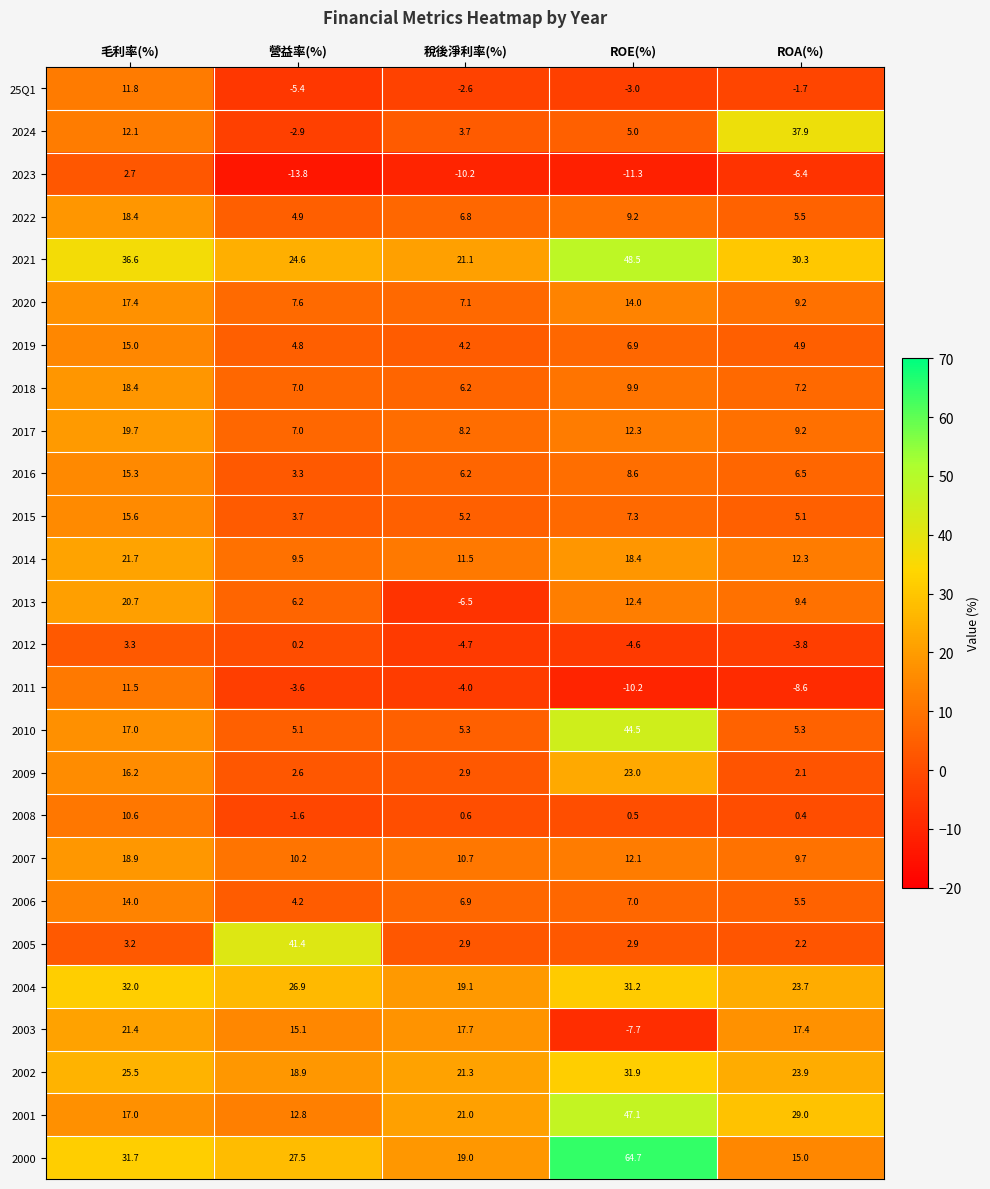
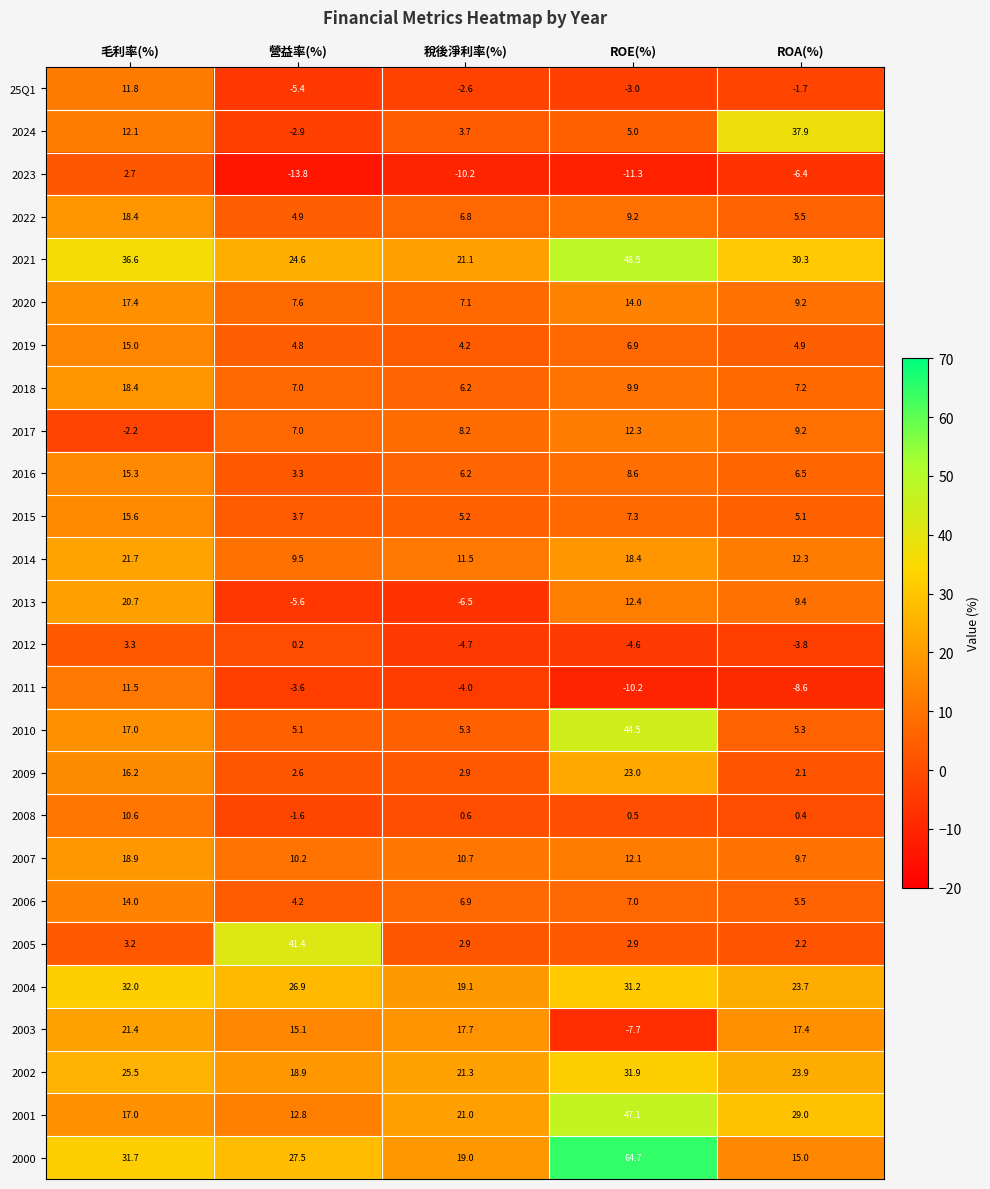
  {
    "25Q1": {
      "毛利率(%)": 11.8,
      "營益率(%)": -5.4,
      "稅後淨利率(%)": -2.6,
      "ROE(%)": -3.0,
      "ROA(%)": -1.7
    },
    "2024": {
      "毛利率(%)": 12.1,
      "營益率(%)": -2.9,
      "稅後淨利率(%)": 3.7,
      "ROE(%)": 5.0,
      "ROA(%)": 37.9
    },
    "2023": {
      "毛利率(%)": 2.7,
      "營益率(%)": -13.8,
      "稅後淨利率(%)": -10.2,
      "ROE(%)": -11.3,
      "ROA(%)": -6.4
    },
    "2022": {
      "毛利率(%)": 18.4,
      "營益率(%)": 4.9,
      "稅後淨利率(%)": 6.8,
      "ROE(%)": 9.2,
      "ROA(%)": 5.5
    },
    "2021": {
      "毛利率(%)": 36.6,
      "營益率(%)": 24.6,
      "稅後淨利率(%)": 21.1,
      "ROE(%)": 48.5,
      "ROA(%)": 30.3
    },
    "2020": {
      "毛利率(%)": 17.4,
      "營益率(%)": 7.6,
      "稅後淨利率(%)": 7.1,
      "ROE(%)": 14.0,
      "ROA(%)": 9.2
    },
    "2019": {
      "毛利率(%)": 15.0,
      "營益率(%)": 4.8,
      "稅後淨利率(%)": 4.2,
      "ROE(%)": 6.9,
      "ROA(%)": 4.9
    },
    "2018": {
      "毛利率(%)": 18.4,
      "營益率(%)": 7.0,
      "稅後淨利率(%)": 6.2,
      "ROE(%)": 9.9,
      "ROA(%)": 7.2
    },
    "2017": {
-     "毛利率(%)": 19.7,
+     "毛利率(%)": -2.2,
      "營益率(%)": 7.0,
      "稅後淨利率(%)": 8.2,
      "ROE(%)": 12.3,
      "ROA(%)": 9.2
    },
    "2016": {
      "毛利率(%)": 15.3,
      "營益率(%)": 3.3,
      "稅後淨利率(%)": 6.2,
      "ROE(%)": 8.6,
      "ROA(%)": 6.5
    },
    "2015": {
      "毛利率(%)": 15.6,
      "營益率(%)": 3.7,
      "稅後淨利率(%)": 5.2,
      "ROE(%)": 7.3,
      "ROA(%)": 5.1
    },
    "2014": {
      "毛利率(%)": 21.7,
      "營益率(%)": 9.5,
      "稅後淨利率(%)": 11.5,
      "ROE(%)": 18.4,
      "ROA(%)": 12.3
    },
    "2013": {
      "毛利率(%)": 20.7,
-     "營益率(%)": 6.2,
+     "營益率(%)": -5.6,
      "稅後淨利率(%)": -6.5,
      "ROE(%)": 12.4,
      "ROA(%)": 9.4
    },
    "2012": {
      "毛利率(%)": 3.3,
      "營益率(%)": 0.2,
      "稅後淨利率(%)": -4.7,
      "ROE(%)": -4.6,
      "ROA(%)": -3.8
    },
    "2011": {
      "毛利率(%)": 11.5,
      "營益率(%)": -3.6,
      "稅後淨利率(%)": -4.0,
      "ROE(%)": -10.2,
      "ROA(%)": -8.6
    },
    "2010": {
      "毛利率(%)": 17.0,
      "營益率(%)": 5.1,
      "稅後淨利率(%)": 5.3,
      "ROE(%)": 44.5,
      "ROA(%)": 5.3
    },
    "2009": {
      "毛利率(%)": 16.2,
      "營益率(%)": 2.6,
      "稅後淨利率(%)": 2.9,
      "ROE(%)": 23.0,
      "ROA(%)": 2.1
    },
    "2008": {
      "毛利率(%)": 10.6,
      "營益率(%)": -1.6,
      "稅後淨利率(%)": 0.6,
      "ROE(%)": 0.5,
      "ROA(%)": 0.4
    },
    "2007": {
      "毛利率(%)": 18.9,
      "營益率(%)": 10.2,
      "稅後淨利率(%)": 10.7,
      "ROE(%)": 12.1,
      "ROA(%)": 9.7
    },
    "2006": {
      "毛利率(%)": 14.0,
      "營益率(%)": 4.2,
      "稅後淨利率(%)": 6.9,
      "ROE(%)": 7.0,
      "ROA(%)": 5.5
    },
    "2005": {
      "毛利率(%)": 3.2,
      "營益率(%)": 41.4,
      "稅後淨利率(%)": 2.9,
      "ROE(%)": 2.9,
      "ROA(%)": 2.2
    },
    "2004": {
      "毛利率(%)": 32.0,
      "營益率(%)": 26.9,
      "稅後淨利率(%)": 19.1,
      "ROE(%)": 31.2,
      "ROA(%)": 23.7
    },
    "2003": {
      "毛利率(%)": 21.4,
      "營益率(%)": 15.1,
      "稅後淨利率(%)": 17.7,
      "ROE(%)": -7.7,
      "ROA(%)": 17.4
    },
    "2002": {
      "毛利率(%)": 25.5,
      "營益率(%)": 18.9,
      "稅後淨利率(%)": 21.3,
      "ROE(%)": 31.9,
      "ROA(%)": 23.9
    },
    "2001": {
      "毛利率(%)": 17.0,
      "營益率(%)": 12.8,
      "稅後淨利率(%)": 21.0,
      "ROE(%)": 47.1,
      "ROA(%)": 29.0
    },
    "2000": {
      "毛利率(%)": 31.7,
      "營益率(%)": 27.5,
      "稅後淨利率(%)": 19.0,
      "ROE(%)": 64.7,
      "ROA(%)": 15.0
    }
  }
